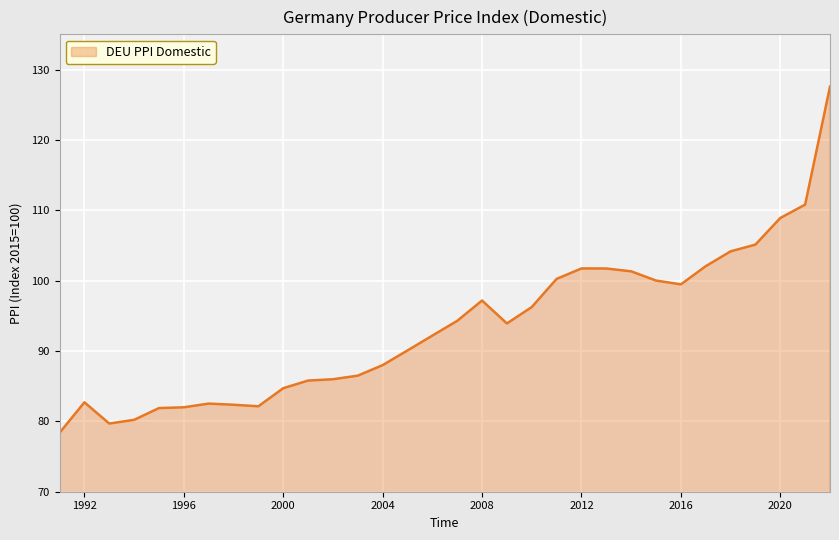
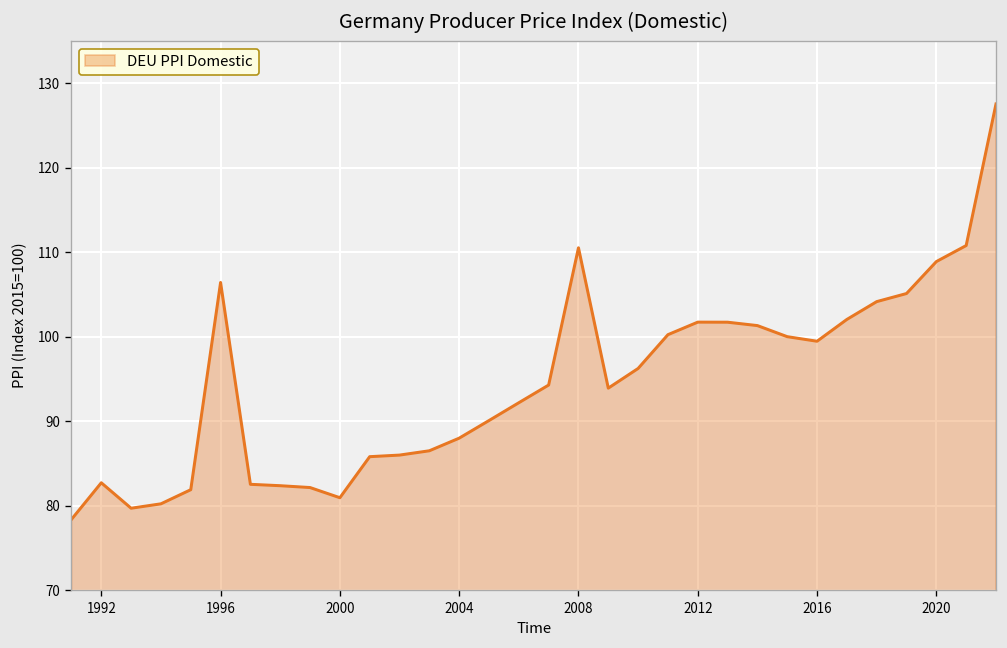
  {
    "1992": 83,
-   "1996": 82,
-   "2000": 85,
+   "1996": 106,
+   "2000": 81,
    "2004": 88,
-   "2008": 97,
+   "2008": 111,
    "2012": 102,
    "2016": 99,
    "2020": 109
  }
